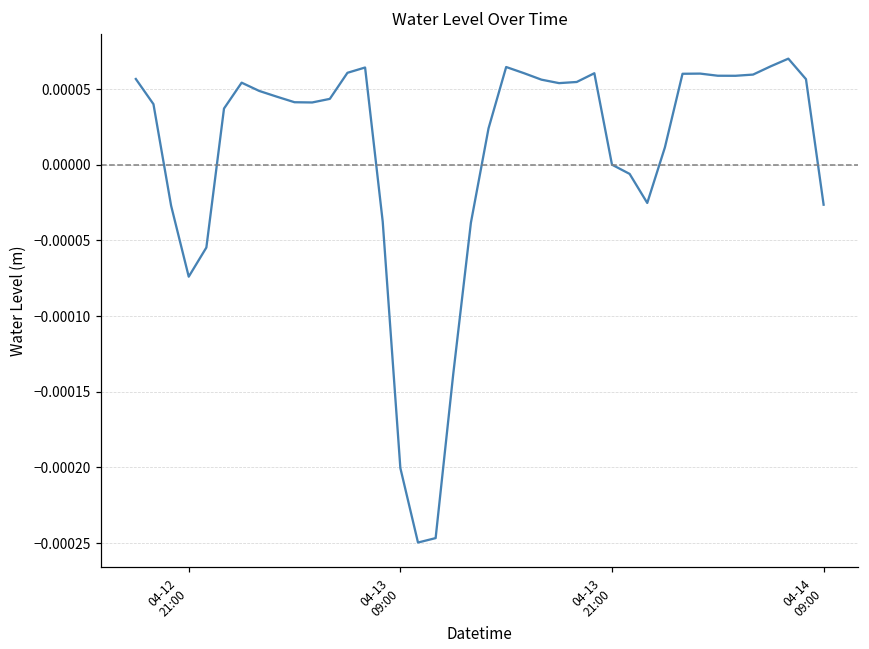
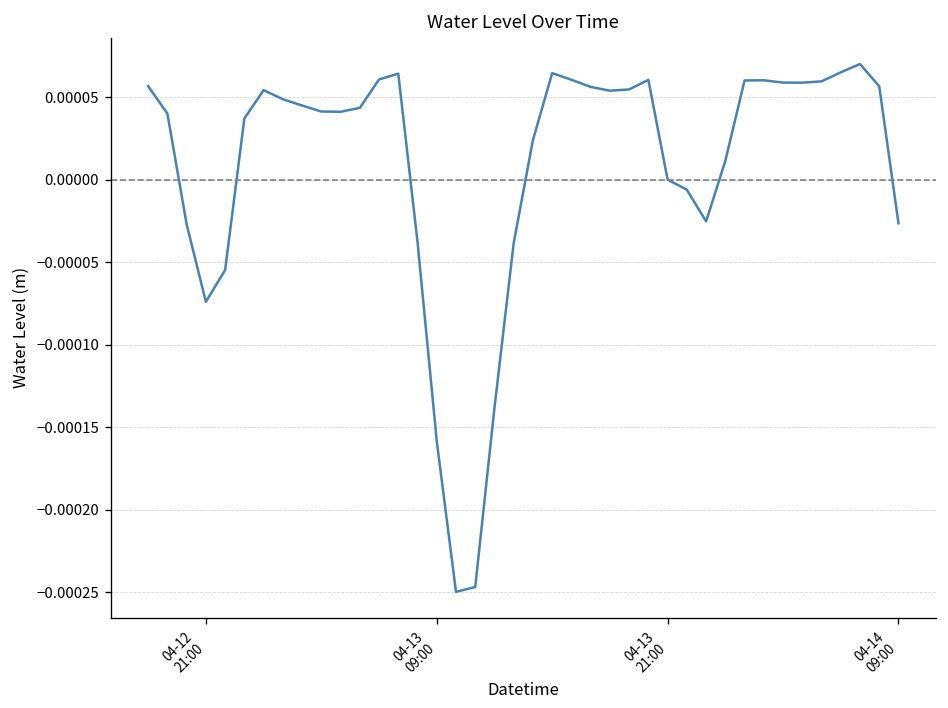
  {
    "04-12 21:00": -0.000074,
-   "04-13 09:00": -0.000200,
+   "04-13 09:00": -0.000158,
    "04-13 21:00": 0.000000,
    "04-14 09:00": -0.000026
  }
